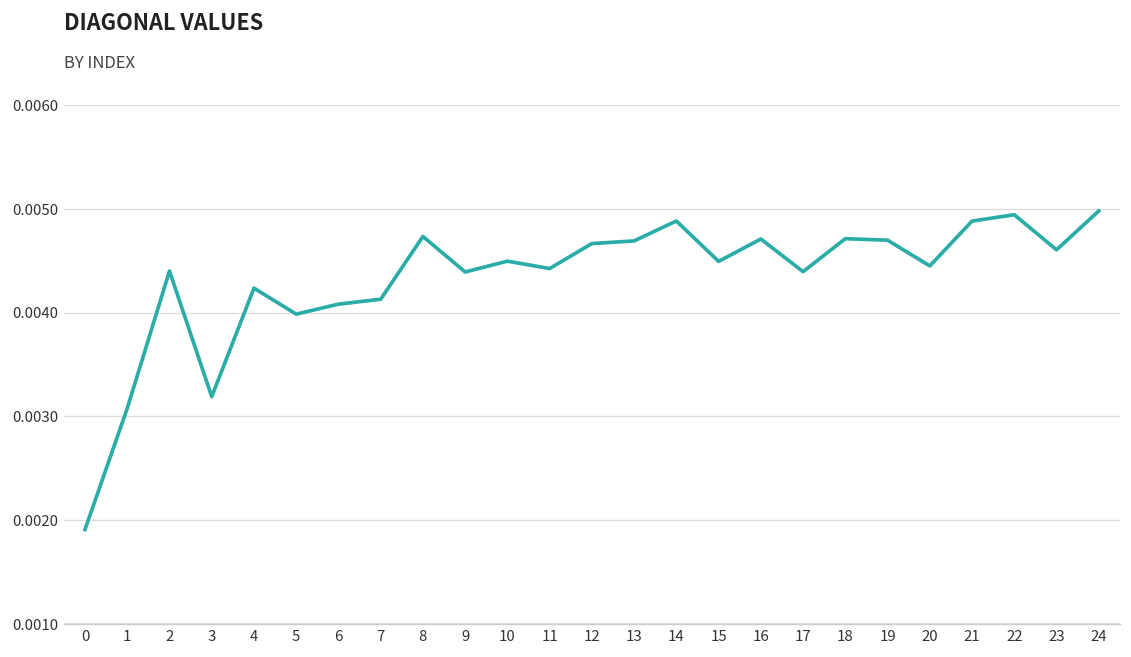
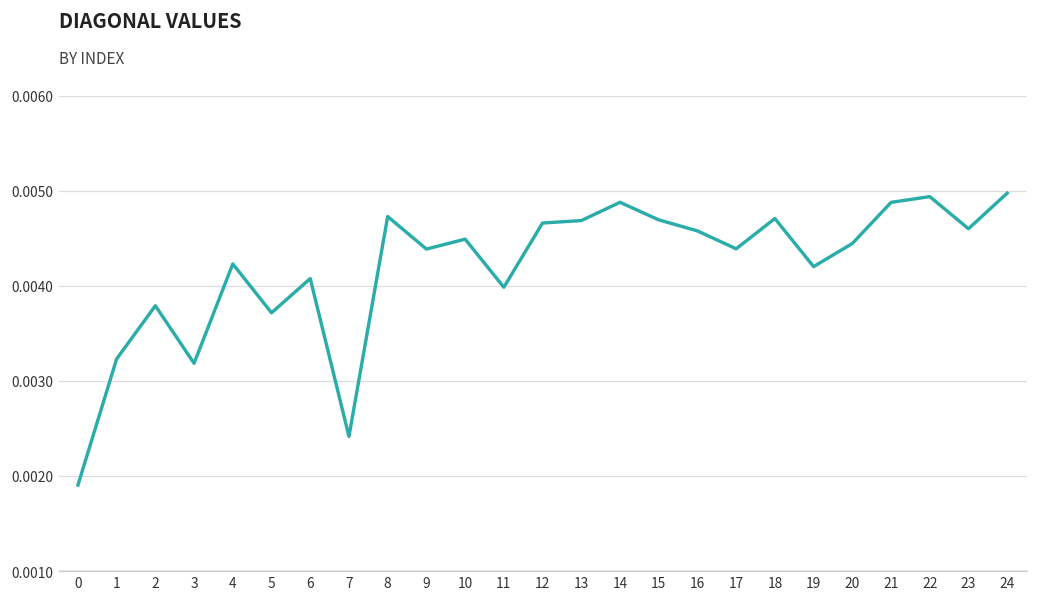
  {
    "0": 0.0019,
-   "1": 0.0031,
-   "2": 0.0044,
+   "1": 0.0032,
+   "2": 0.0038,
    "3": 0.0032,
    "4": 0.0042,
-   "5": 0.0040,
+   "5": 0.0037,
    "6": 0.0041,
-   "7": 0.0041,
+   "7": 0.0024,
    "8": 0.0047,
    "9": 0.0044,
    "10": 0.0045,
-   "11": 0.0044,
+   "11": 0.0040,
    "12": 0.0047,
    "13": 0.0047,
    "14": 0.0049,
-   "15": 0.0045,
-   "16": 0.0047,
+   "15": 0.0047,
+   "16": 0.0046,
    "17": 0.0044,
    "18": 0.0047,
-   "19": 0.0047,
+   "19": 0.0042,
    "20": 0.0044,
    "21": 0.0049,
    "22": 0.0049,
    "23": 0.0046,
    "24": 0.0050
  }
